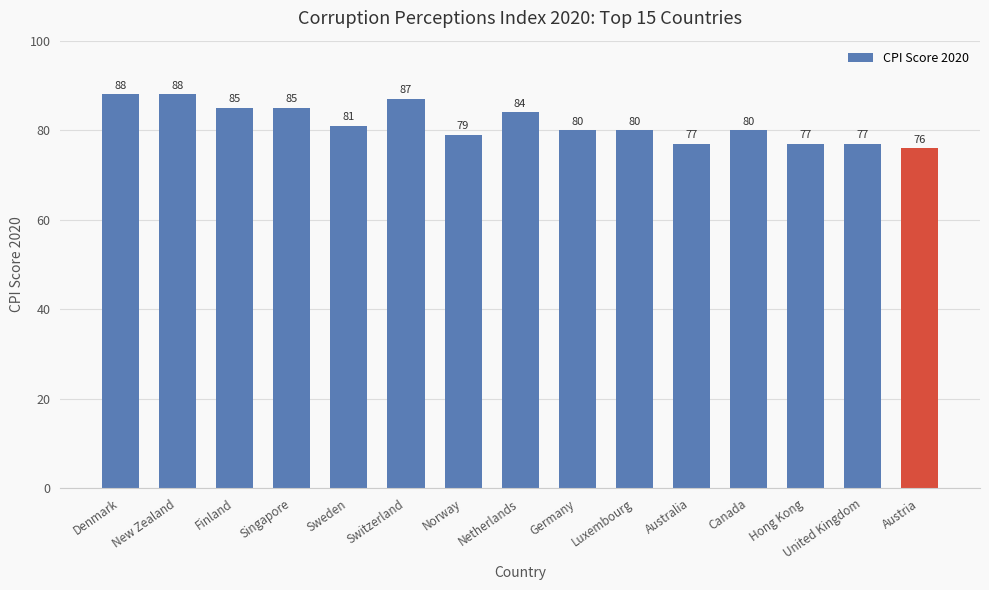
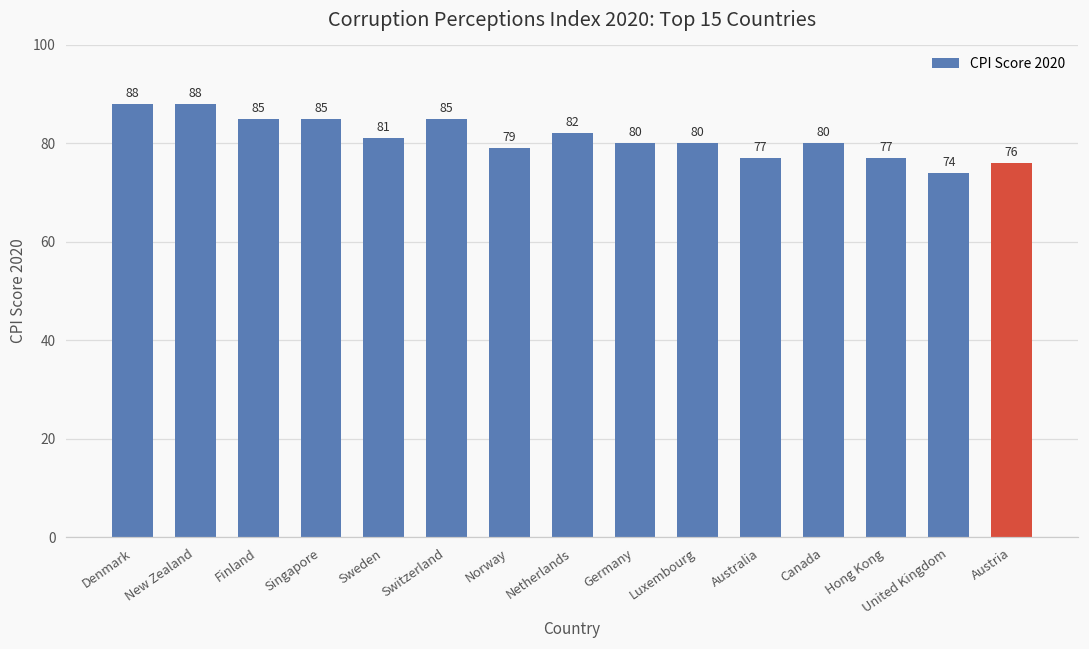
  {
    "Denmark": 88,
    "New Zealand": 88,
    "Finland": 85,
    "Singapore": 85,
    "Sweden": 81,
-   "Switzerland": 87,
+   "Switzerland": 85,
    "Norway": 79,
-   "Netherlands": 84,
+   "Netherlands": 82,
    "Germany": 80,
    "Luxembourg": 80,
    "Australia": 77,
    "Canada": 80,
    "Hong Kong": 77,
-   "United Kingdom": 77,
+   "United Kingdom": 74,
    "Austria": 76
  }
